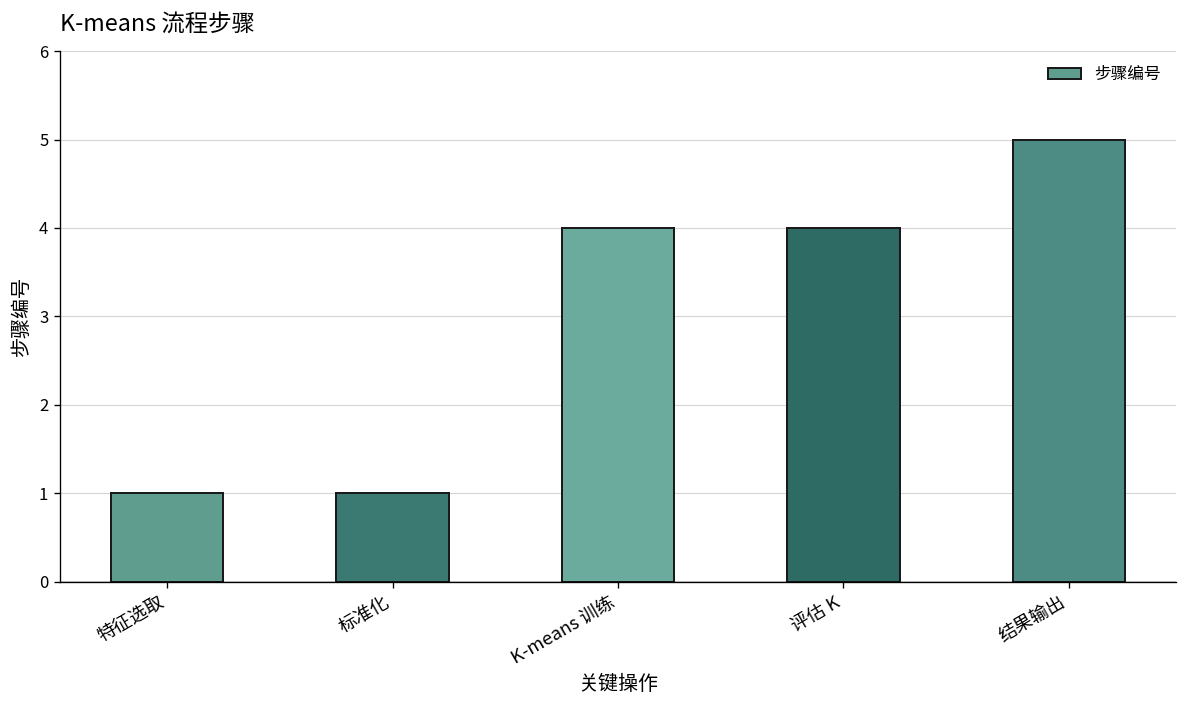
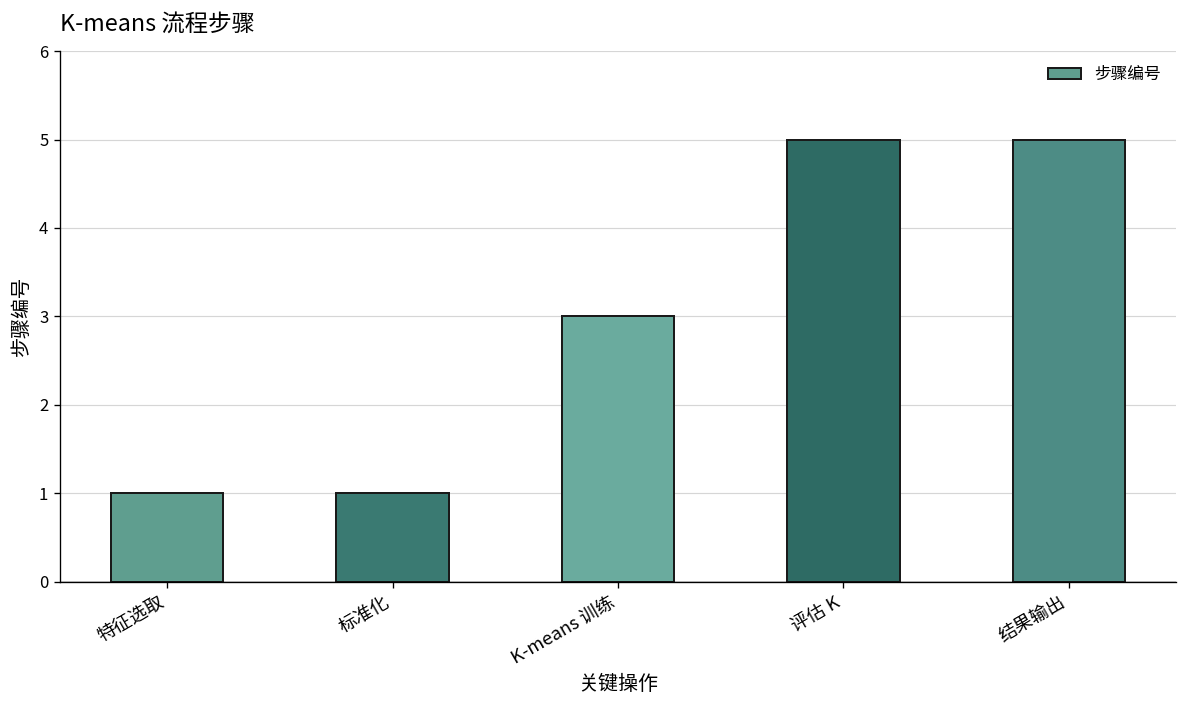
  {
    "特征选取": 1,
    "标准化": 1,
-   "K-means 训练": 4,
-   "评估 K": 4,
+   "K-means 训练": 3,
+   "评估 K": 5,
    "结果输出": 5
  }
